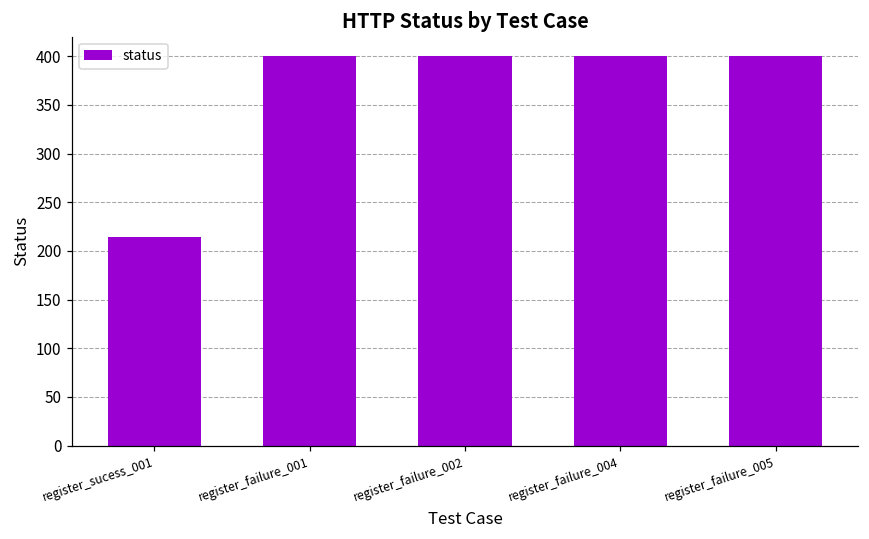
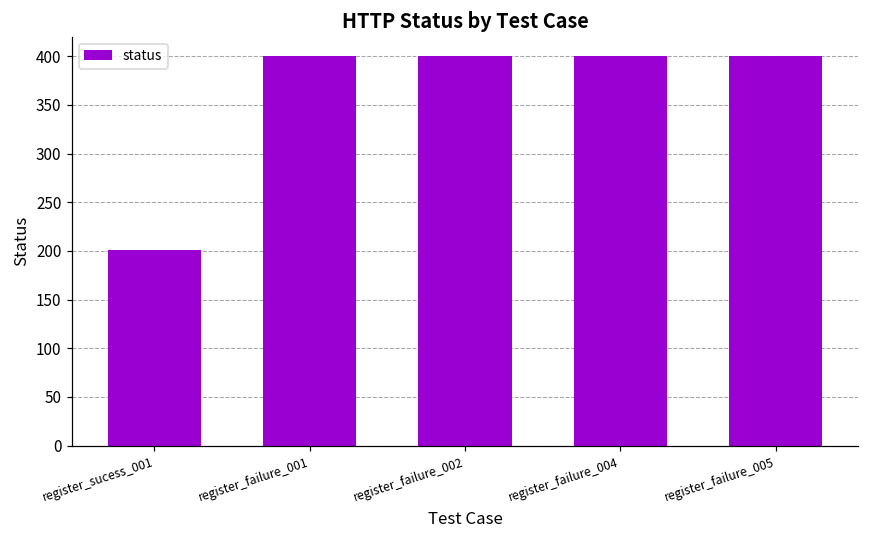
  {
-   "register_sucess_001": 210,
+   "register_sucess_001": 200,
    "register_failure_001": 400,
    "register_failure_002": 400,
    "register_failure_004": 400,
    "register_failure_005": 400
  }
